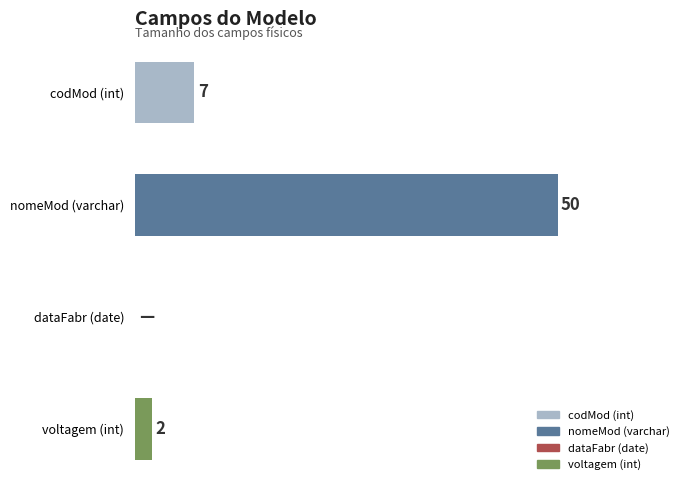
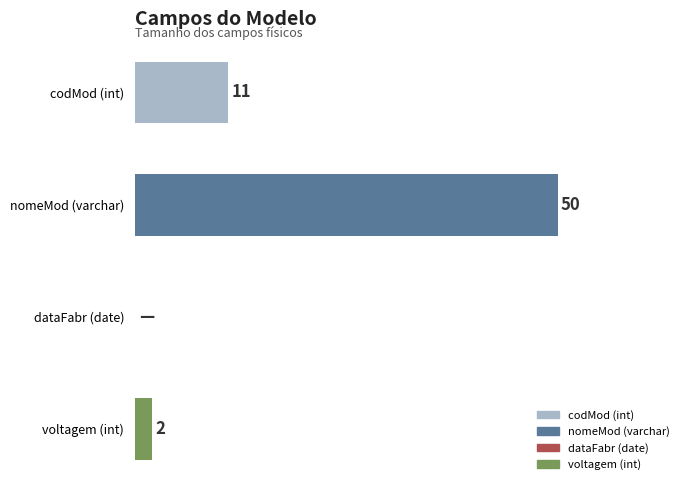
  {
-   "codMod (int)": 7,
+   "codMod (int)": 11,
    "nomeMod (varchar)": 50,
    "voltagem (int)": 2
  }
